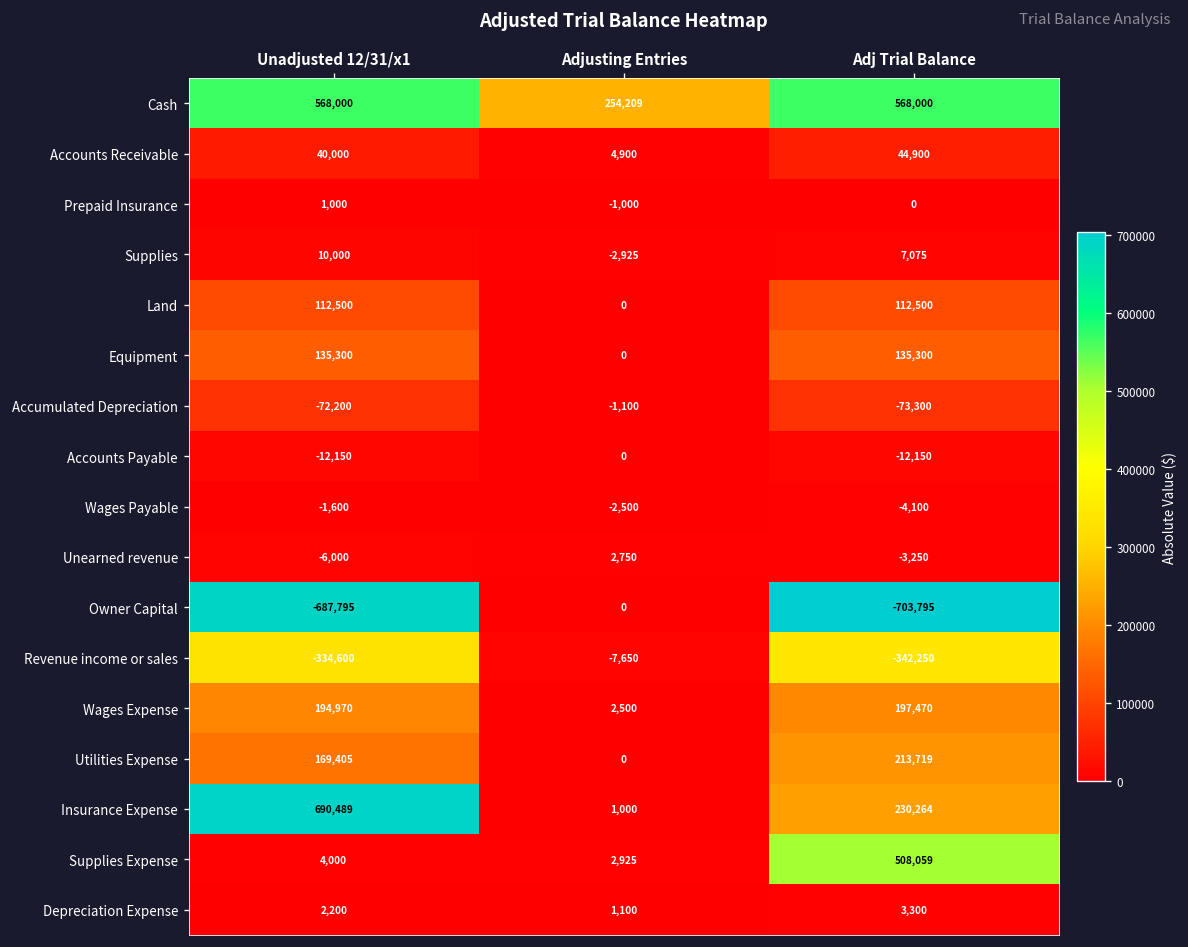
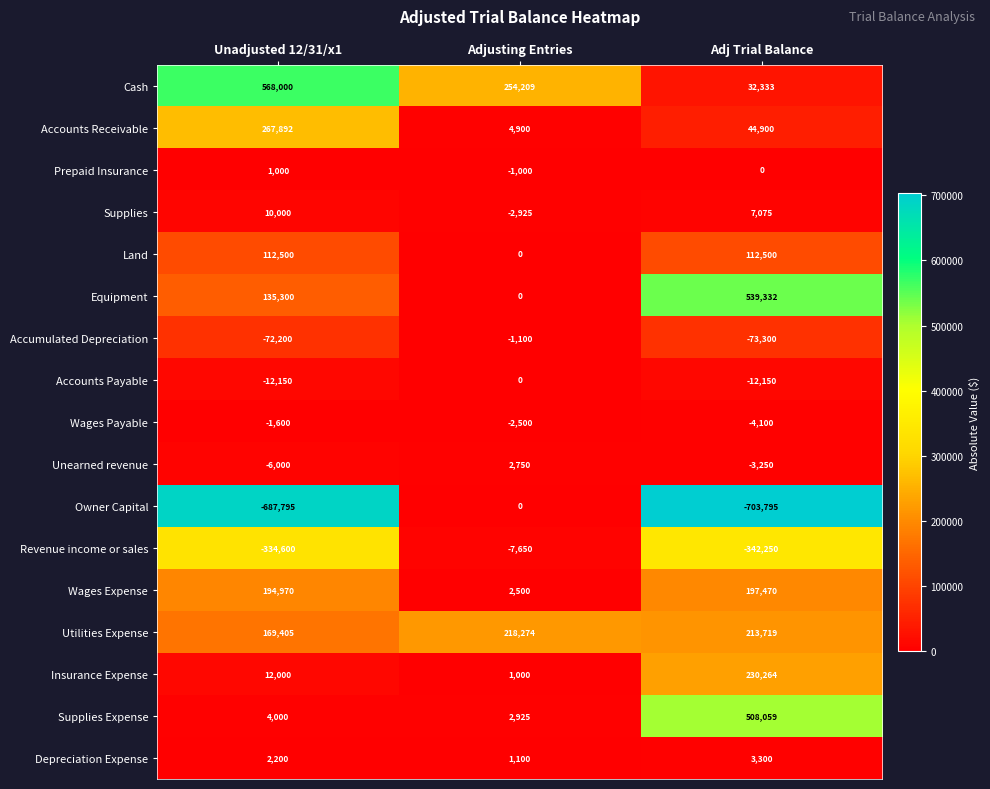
  {
    "Cash": {
      "Unadjusted 12/31/x1": "568,000",
      "Adjusting Entries": "254,209",
-     "Adj Trial Balance": "568,000"
+     "Adj Trial Balance": "32,333"
    },
    "Accounts Receivable": {
-     "Unadjusted 12/31/x1": "40,000",
+     "Unadjusted 12/31/x1": "267,892",
      "Adjusting Entries": "4,900",
      "Adj Trial Balance": "44,900"
    },
    "Prepaid Insurance": {
      "Unadjusted 12/31/x1": "1,000",
      "Adjusting Entries": "-1,000",
      "Adj Trial Balance": "0"
    },
    "Supplies": {
      "Unadjusted 12/31/x1": "10,000",
      "Adjusting Entries": "-2,925",
      "Adj Trial Balance": "7,075"
    },
    "Land": {
      "Unadjusted 12/31/x1": "112,500",
      "Adjusting Entries": "0",
      "Adj Trial Balance": "112,500"
    },
    "Equipment": {
      "Unadjusted 12/31/x1": "135,300",
      "Adjusting Entries": "0",
-     "Adj Trial Balance": "135,300"
+     "Adj Trial Balance": "539,332"
    },
    "Accumulated Depreciation": {
      "Unadjusted 12/31/x1": "-72,200",
      "Adjusting Entries": "-1,100",
      "Adj Trial Balance": "-73,300"
    },
    "Accounts Payable": {
      "Unadjusted 12/31/x1": "-12,150",
      "Adjusting Entries": "0",
      "Adj Trial Balance": "-12,150"
    },
    "Wages Payable": {
      "Unadjusted 12/31/x1": "-1,600",
      "Adjusting Entries": "-2,500",
      "Adj Trial Balance": "-4,100"
    },
    "Unearned revenue": {
      "Unadjusted 12/31/x1": "-6,000",
      "Adjusting Entries": "2,750",
      "Adj Trial Balance": "-3,250"
    },
    "Owner Capital": {
      "Unadjusted 12/31/x1": "-687,795",
      "Adjusting Entries": "0",
      "Adj Trial Balance": "-703,795"
    },
    "Revenue income or sales": {
      "Unadjusted 12/31/x1": "-334,600",
      "Adjusting Entries": "-7,650",
      "Adj Trial Balance": "-342,250"
    },
    "Wages Expense": {
      "Unadjusted 12/31/x1": "194,970",
      "Adjusting Entries": "2,500",
      "Adj Trial Balance": "197,470"
    },
    "Utilities Expense": {
      "Unadjusted 12/31/x1": "169,405",
-     "Adjusting Entries": "0",
+     "Adjusting Entries": "218,274",
      "Adj Trial Balance": "213,719"
    },
    "Insurance Expense": {
-     "Unadjusted 12/31/x1": "690,489",
+     "Unadjusted 12/31/x1": "12,000",
      "Adjusting Entries": "1,000",
      "Adj Trial Balance": "230,264"
    },
    "Supplies Expense": {
      "Unadjusted 12/31/x1": "4,000",
      "Adjusting Entries": "2,925",
      "Adj Trial Balance": "508,059"
    },
    "Depreciation Expense": {
      "Unadjusted 12/31/x1": "2,200",
      "Adjusting Entries": "1,100",
      "Adj Trial Balance": "3,300"
    }
  }
